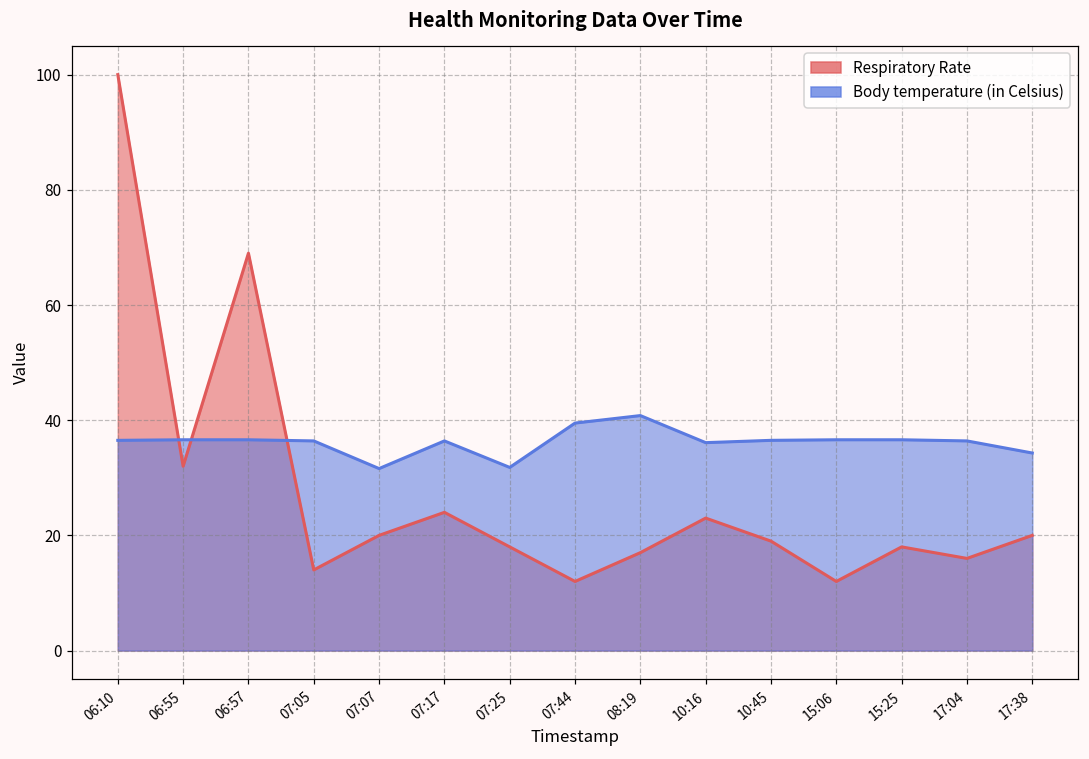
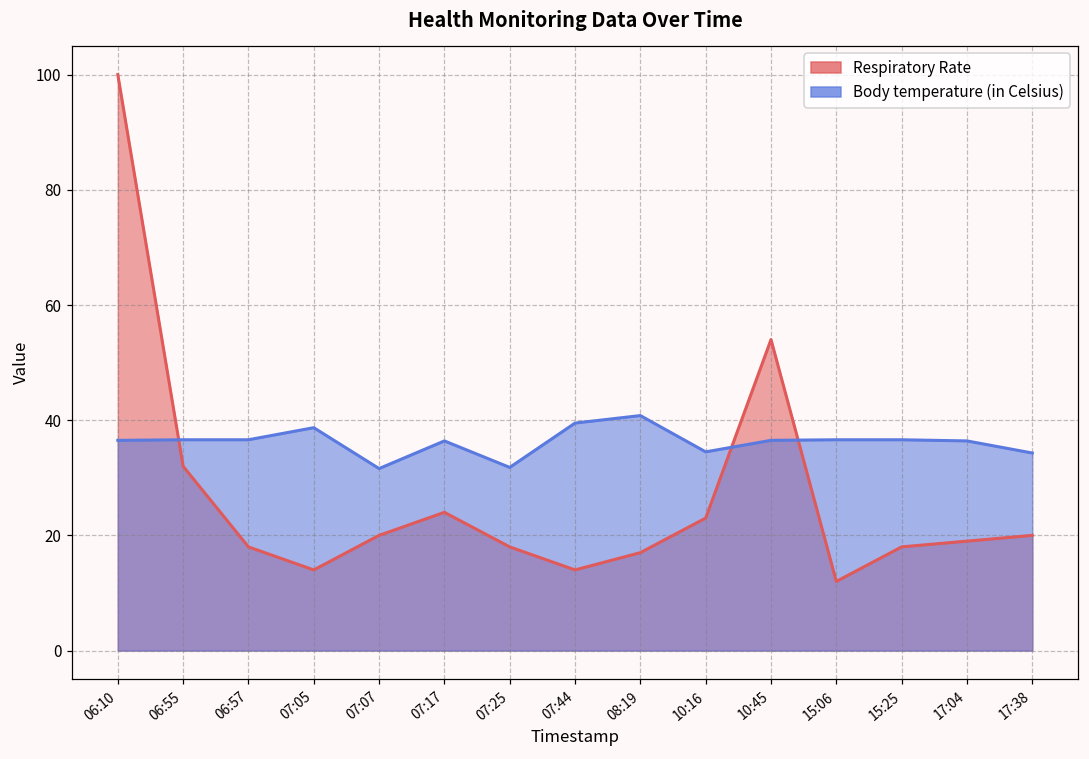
  {
    "Respiratory Rate": {
      "06:10": 100,
      "06:55": 32,
-     "06:57": 69,
+     "06:57": 18,
      "07:05": 14,
      "07:07": 20,
      "07:17": 24,
      "07:25": 18,
-     "07:44": 12,
+     "07:44": 14,
      "08:19": 17,
      "10:16": 23,
-     "10:45": 19,
+     "10:45": 54,
      "15:06": 12,
      "15:25": 18,
-     "17:04": 16,
+     "17:04": 19,
      "17:38": 20
    },
    "Body temperature (in Celsius)": {
      "06:10": 37,
      "06:55": 37,
      "06:57": 37,
-     "07:05": 36,
+     "07:05": 39,
      "07:07": 32,
      "07:17": 36,
      "07:25": 32,
      "07:44": 40,
      "08:19": 41,
-     "10:16": 36,
+     "10:16": 35,
      "10:45": 37,
      "15:06": 37,
      "15:25": 37,
      "17:04": 36,
      "17:38": 34
    }
  }
